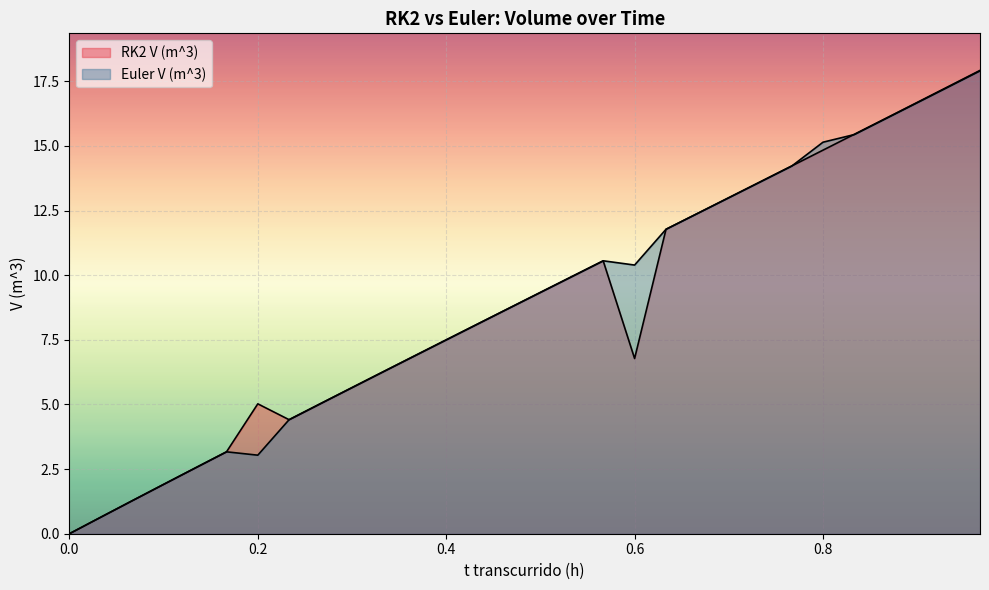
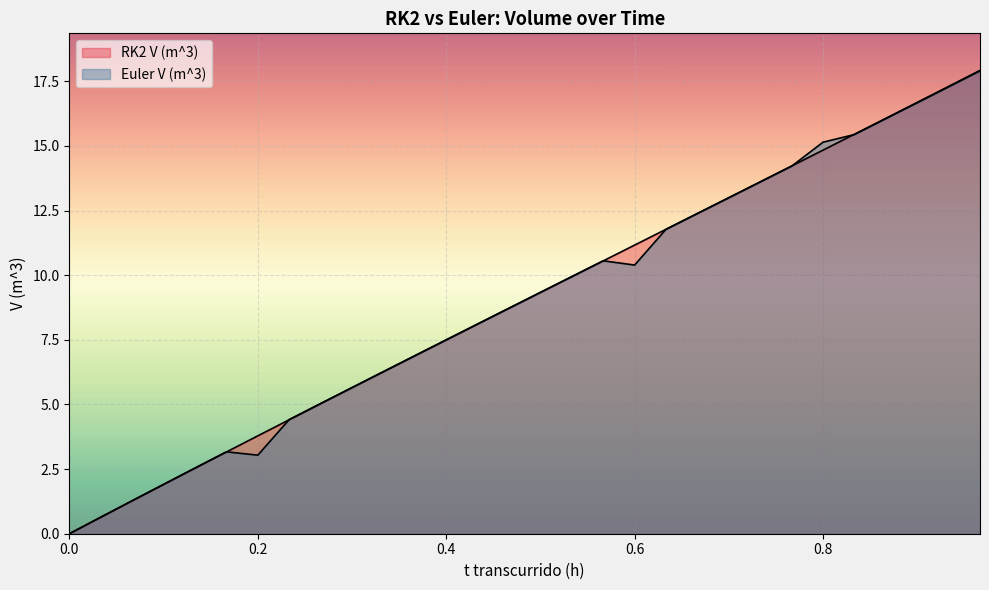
  {
    "RK2 V (m^3)": {
-     "0.2": 5.0,
-     "0.6": 6.8,
+     "0.2": 3.8,
+     "0.6": 11.2,
      "0.8": 14.8
    },
    "Euler V (m^3)": {
      "0.2": 3.0,
      "0.6": 10.4,
      "0.8": 15.1
    }
  }
